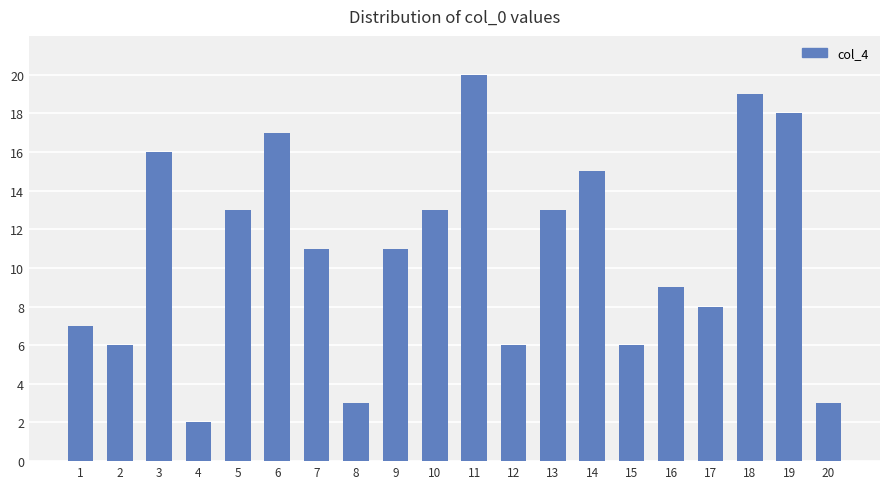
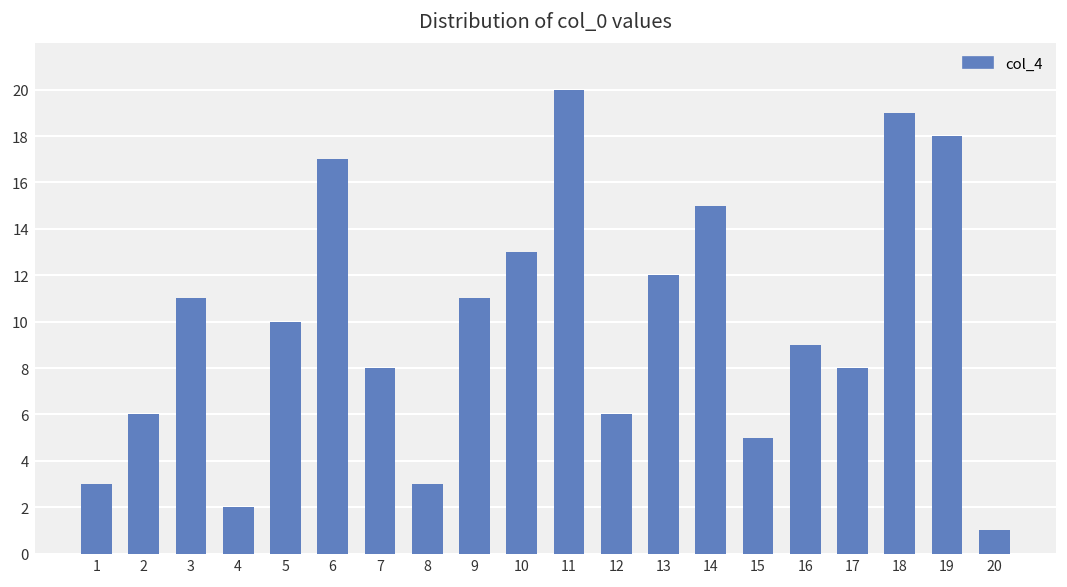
  {
-   "1": 7,
+   "1": 3,
    "2": 6,
-   "3": 16,
+   "3": 11,
    "4": 2,
-   "5": 13,
+   "5": 10,
    "6": 17,
-   "7": 11,
+   "7": 8,
    "8": 3,
    "9": 11,
    "10": 13,
    "11": 20,
    "12": 6,
-   "13": 13,
+   "13": 12,
    "14": 15,
-   "15": 6,
+   "15": 5,
    "16": 9,
    "17": 8,
    "18": 19,
    "19": 18,
-   "20": 3
+   "20": 1
  }
